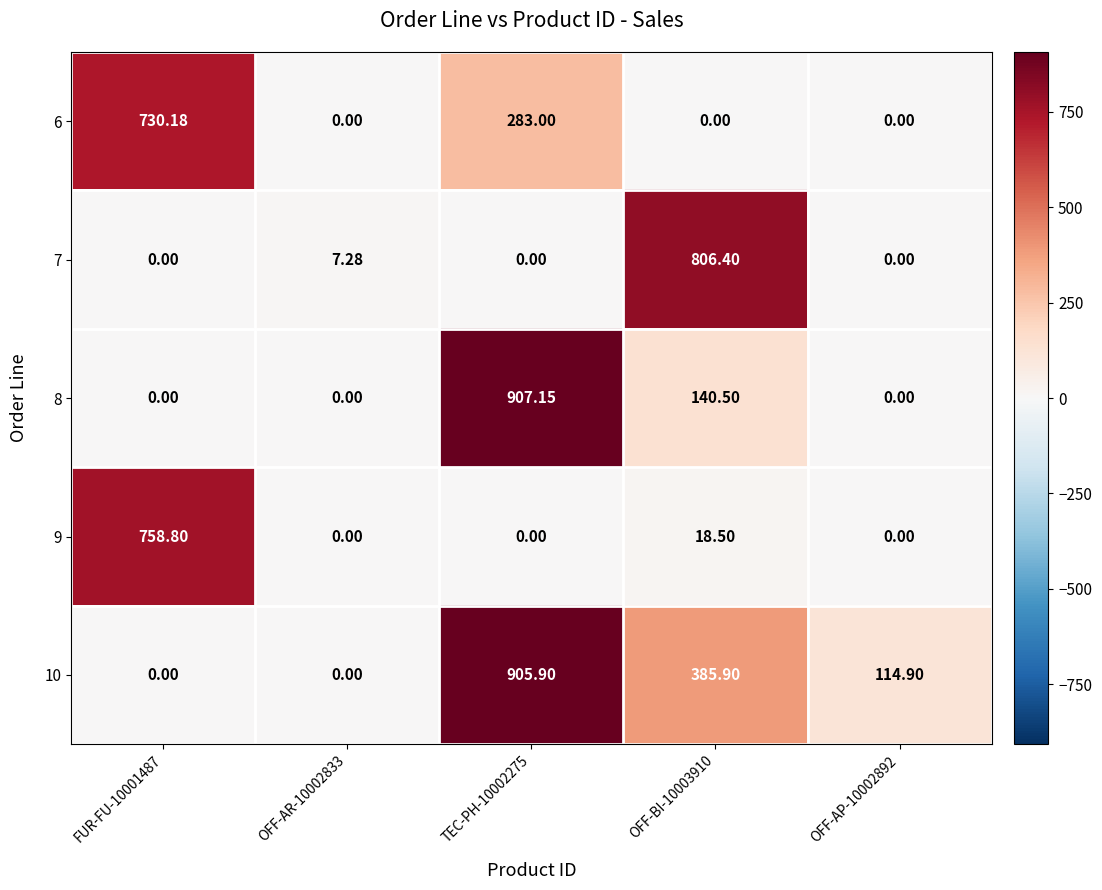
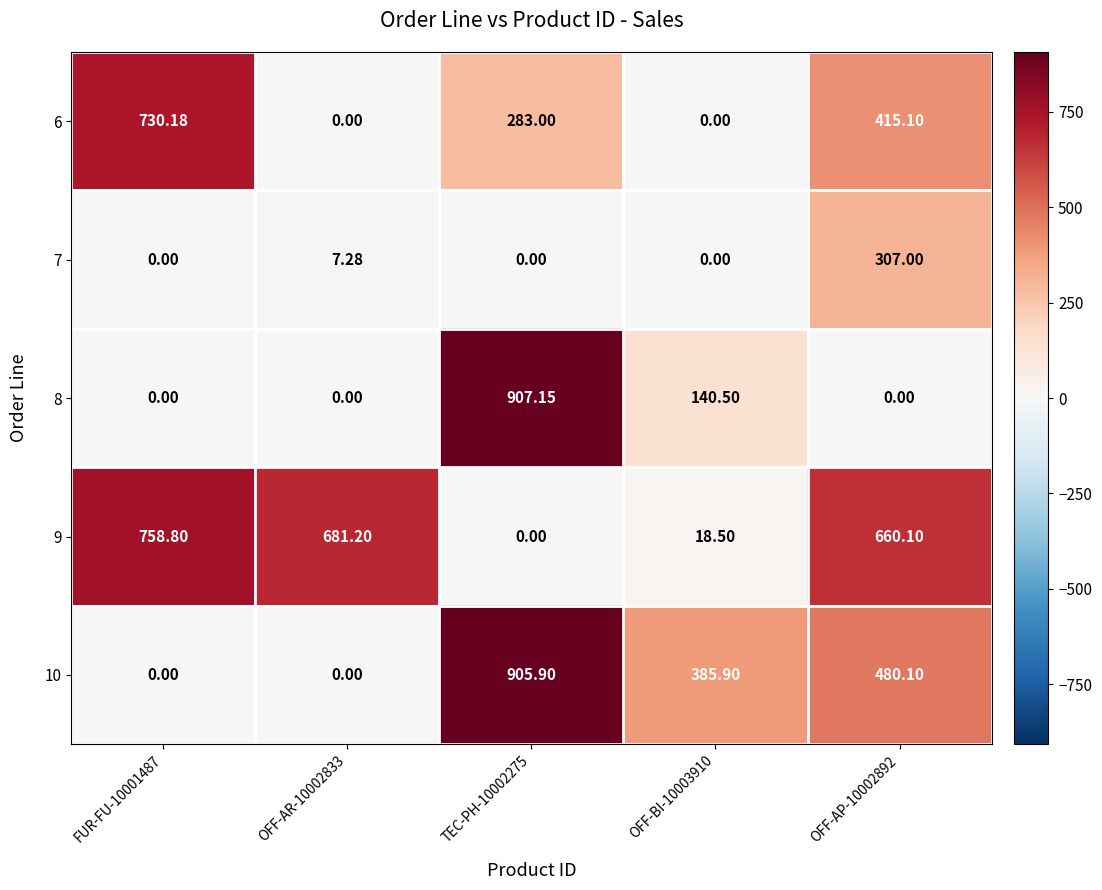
  {
    "6": {
      "FUR-FU-10001487": 730.18,
      "OFF-AR-10002833": 0.00,
      "TEC-PH-10002275": 283.00,
      "OFF-BI-10003910": 0.00,
-     "OFF-AP-10002892": 0.00
+     "OFF-AP-10002892": 415.10
    },
    "7": {
      "FUR-FU-10001487": 0.00,
      "OFF-AR-10002833": 7.28,
      "TEC-PH-10002275": 0.00,
-     "OFF-BI-10003910": 806.40,
-     "OFF-AP-10002892": 0.00
+     "OFF-BI-10003910": 0.00,
+     "OFF-AP-10002892": 307.00
    },
    "8": {
      "FUR-FU-10001487": 0.00,
      "OFF-AR-10002833": 0.00,
      "TEC-PH-10002275": 907.15,
      "OFF-BI-10003910": 140.50,
      "OFF-AP-10002892": 0.00
    },
    "9": {
      "FUR-FU-10001487": 758.80,
-     "OFF-AR-10002833": 0.00,
+     "OFF-AR-10002833": 681.20,
      "TEC-PH-10002275": 0.00,
      "OFF-BI-10003910": 18.50,
-     "OFF-AP-10002892": 0.00
+     "OFF-AP-10002892": 660.10
    },
    "10": {
      "FUR-FU-10001487": 0.00,
      "OFF-AR-10002833": 0.00,
      "TEC-PH-10002275": 905.90,
      "OFF-BI-10003910": 385.90,
-     "OFF-AP-10002892": 114.90
+     "OFF-AP-10002892": 480.10
    }
  }
